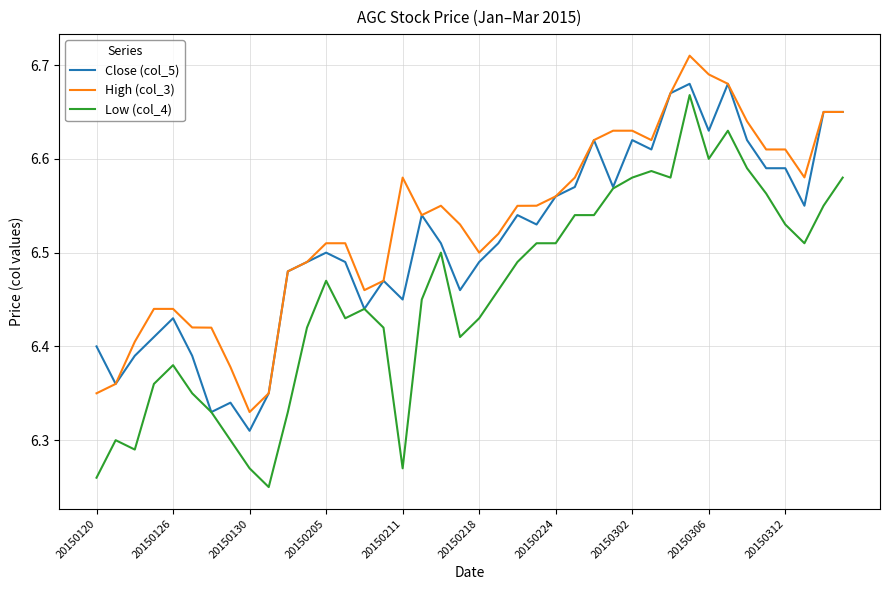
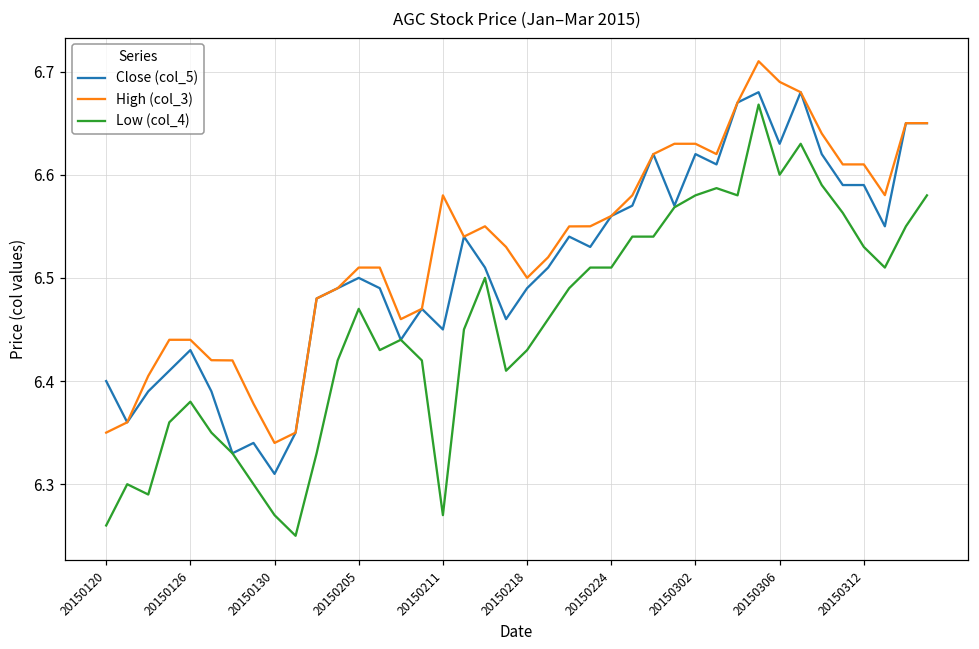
  {
    "Close (col_5)": {
      "20150120": 6.40,
      "20150126": 6.43,
      "20150130": 6.31,
      "20150205": 6.50,
      "20150211": 6.45,
      "20150218": 6.49,
      "20150302": 6.62,
      "20150306": 6.63,
      "20150312": 6.59
    },
    "High (col_3)": {
      "20150120": 6.35,
      "20150126": 6.44,
-     "20150130": 6.33,
+     "20150130": 6.34,
      "20150205": 6.51,
      "20150211": 6.58,
      "20150218": 6.50,
      "20150302": 6.63,
      "20150306": 6.69,
      "20150312": 6.61
    },
    "Low (col_4)": {
      "20150120": 6.26,
      "20150126": 6.38,
      "20150130": 6.27,
      "20150205": 6.47,
      "20150211": 6.27,
      "20150218": 6.43,
      "20150224": 6.51,
      "20150302": 6.58,
      "20150306": 6.60,
      "20150312": 6.53
    }
  }
